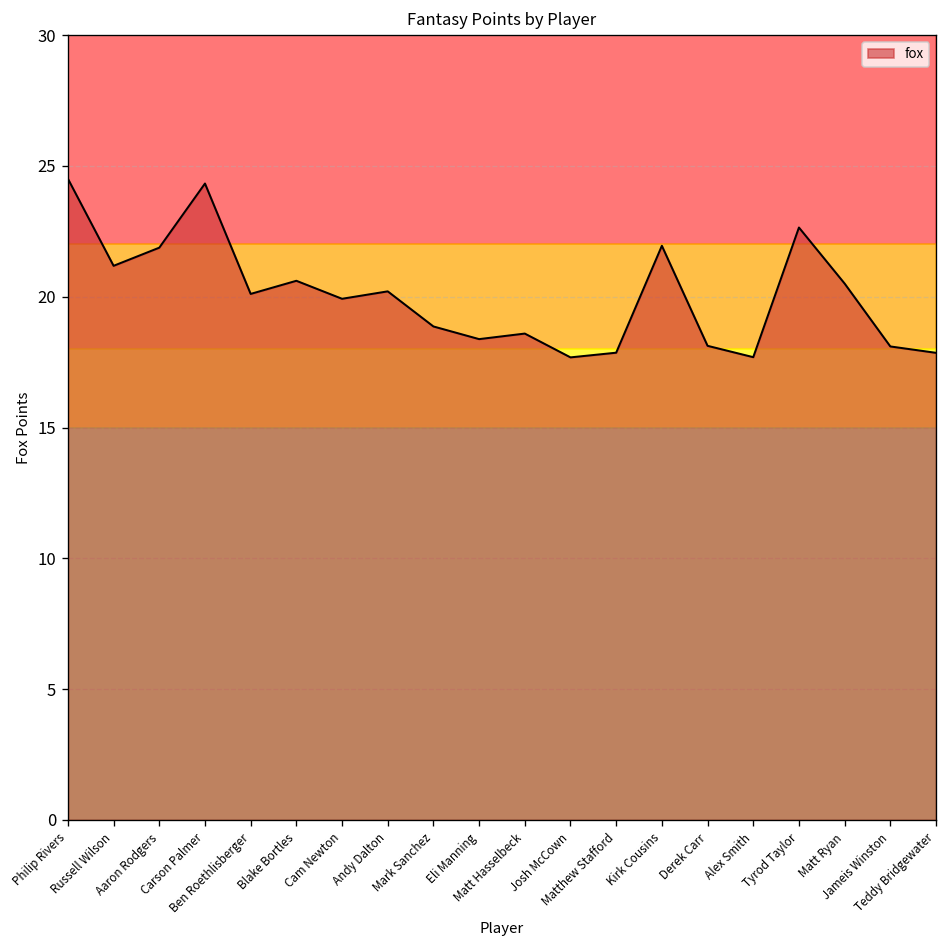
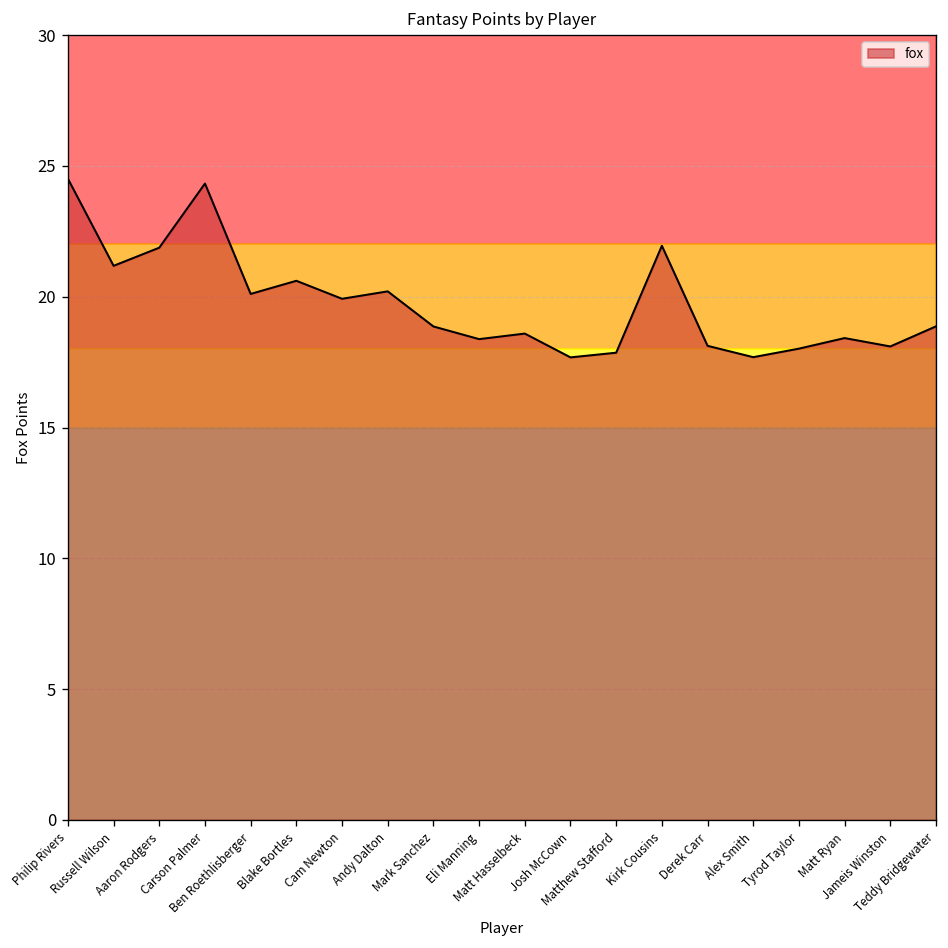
  {
    "Philip Rivers": 24.5,
    "Russell Wilson": 21.2,
    "Aaron Rodgers": 21.9,
    "Carson Palmer": 24.3,
    "Ben Roethlisberger": 20.1,
    "Blake Bortles": 20.6,
    "Cam Newton": 19.9,
    "Andy Dalton": 20.2,
    "Mark Sanchez": 18.9,
    "Eli Manning": 18.4,
    "Matt Hasselbeck": 18.6,
    "Josh McCown": 17.7,
    "Matthew Stafford": 17.9,
    "Kirk Cousins": 22.0,
    "Derek Carr": 18.1,
    "Alex Smith": 17.7,
-   "Tyrod Taylor": 22.6,
-   "Matt Ryan": 20.5,
+   "Tyrod Taylor": 18.0,
+   "Matt Ryan": 18.4,
    "Jameis Winston": 18.1,
-   "Teddy Bridgewater": 17.9
+   "Teddy Bridgewater": 18.9
  }
